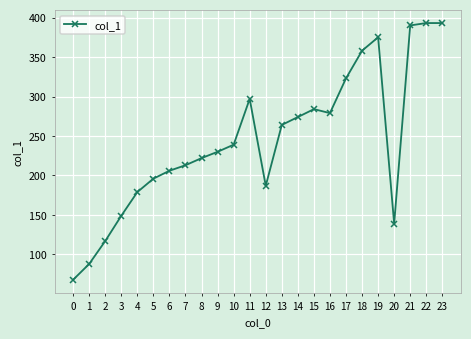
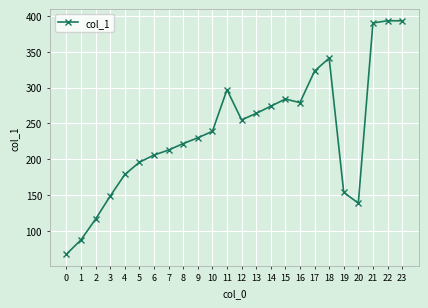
  {
    "0": 70,
    "1": 90,
    "2": 120,
    "3": 150,
    "4": 180,
    "5": 200,
    "6": 210,
    "7": 210,
    "8": 220,
    "9": 230,
    "10": 240,
    "11": 300,
-   "12": 190,
+   "12": 260,
    "13": 260,
    "14": 270,
    "15": 280,
    "16": 280,
    "17": 320,
-   "18": 360,
-   "19": 380,
+   "18": 340,
+   "19": 150,
    "20": 140,
    "21": 390,
    "22": 390,
    "23": 390
  }
